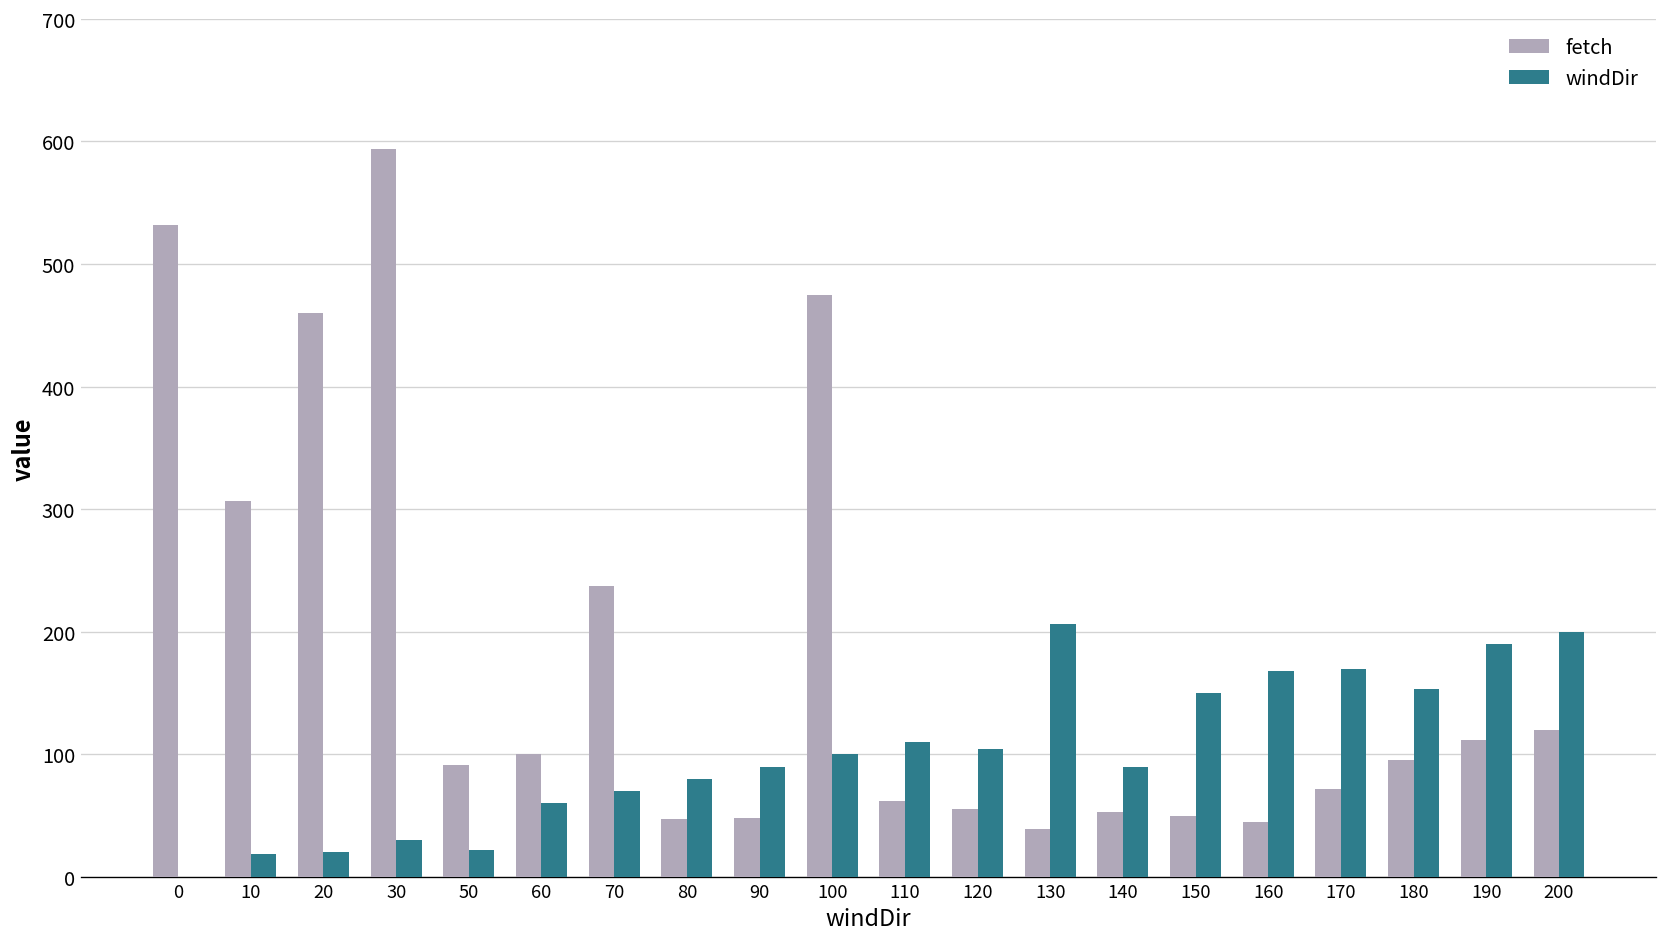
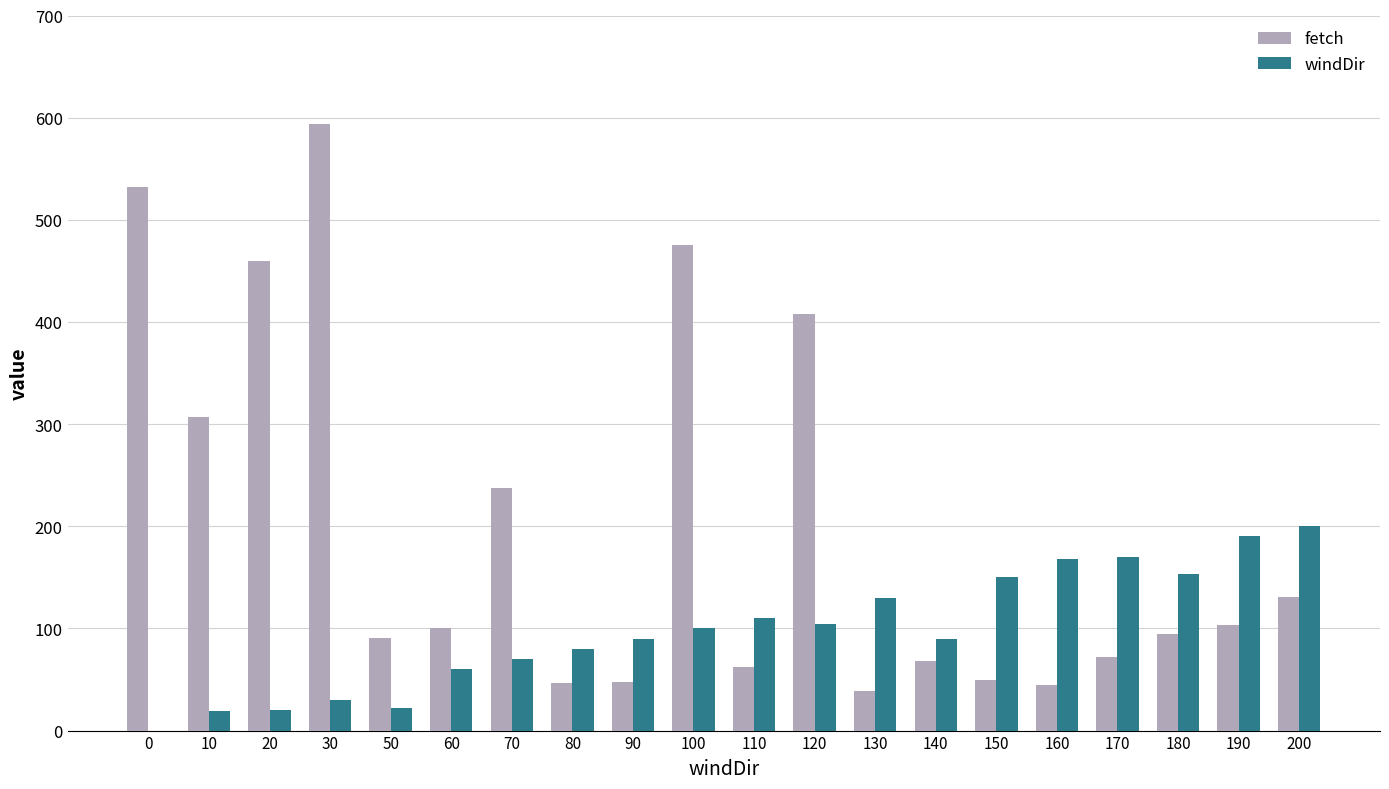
  {
    "fetch": {
      "0": 532,
      "10": 307,
      "20": 460,
      "30": 594,
      "50": 91,
      "60": 100,
      "70": 237,
      "80": 47,
      "90": 48,
      "100": 475,
      "110": 62,
-     "120": 55,
+     "120": 408,
      "130": 39,
-     "140": 53,
+     "140": 68,
      "150": 50,
      "160": 45,
      "170": 72,
      "180": 95,
-     "190": 112,
-     "200": 120
+     "190": 103,
+     "200": 131
    },
    "windDir": {
      "0": 0,
      "10": 19,
      "20": 20,
      "30": 30,
      "50": 22,
      "60": 60,
      "70": 70,
      "80": 80,
      "90": 90,
      "100": 100,
      "110": 110,
      "120": 104,
-     "130": 206,
+     "130": 130,
      "140": 90,
      "150": 150,
      "160": 168,
      "170": 170,
      "180": 153,
      "190": 190,
      "200": 200
    }
  }
